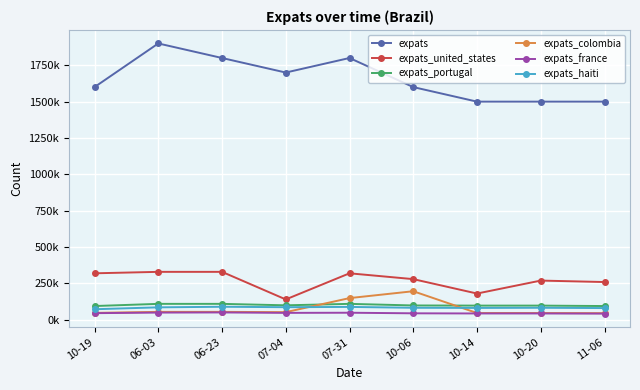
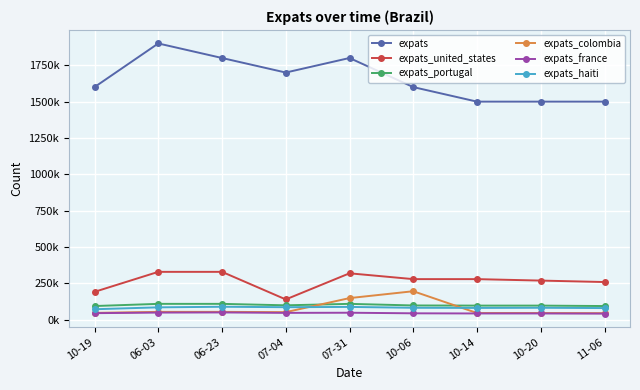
  {
    "expats": {
      "10-19": 1600000,
      "06-03": 1900000,
      "06-23": 1800000,
      "07-04": 1700000,
      "07-31": 1800000,
      "10-06": 1600000,
      "10-14": 1500000,
      "10-20": 1500000,
      "11-06": 1500000
    },
    "expats_united_states": {
-     "10-19": 320000,
+     "10-19": 190000,
      "06-03": 330000,
      "06-23": 330000,
      "07-04": 140000,
      "07-31": 320000,
      "10-06": 280000,
-     "10-14": 180000,
+     "10-14": 280000,
      "10-20": 270000,
      "11-06": 260000
    },
    "expats_portugal": {
      "10-19": 100000,
      "06-03": 110000,
      "06-23": 110000,
      "07-31": 110000
    },
    "expats_colombia": {
      "07-31": 150000,
      "10-06": 200000
    },
    "expats_france": {
      "07-31": 50000,
      "10-06": 50000
    },
    "expats_haiti": {
      "10-19": 70000,
      "06-03": 90000,
      "06-23": 90000,
      "07-31": 90000
    }
  }
